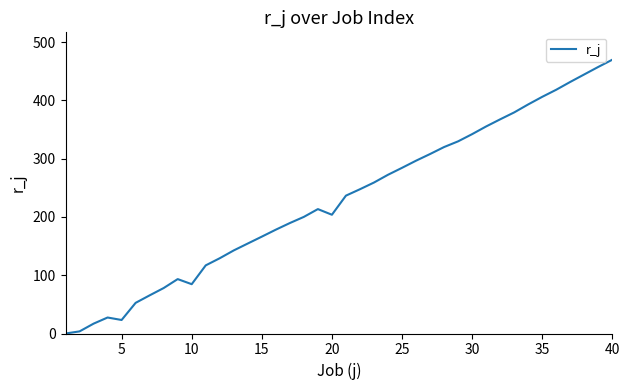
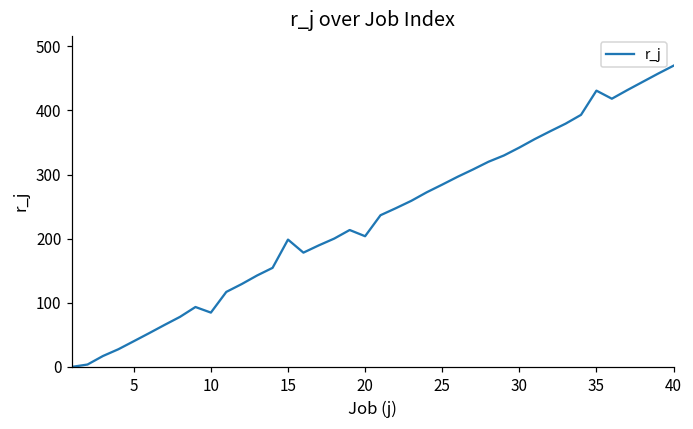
  {
-   "5": 20,
+   "5": 40,
    "10": 80,
-   "15": 170,
+   "15": 200,
    "20": 200,
    "25": 280,
    "30": 340,
-   "35": 410,
+   "35": 430,
    "40": 470
  }
